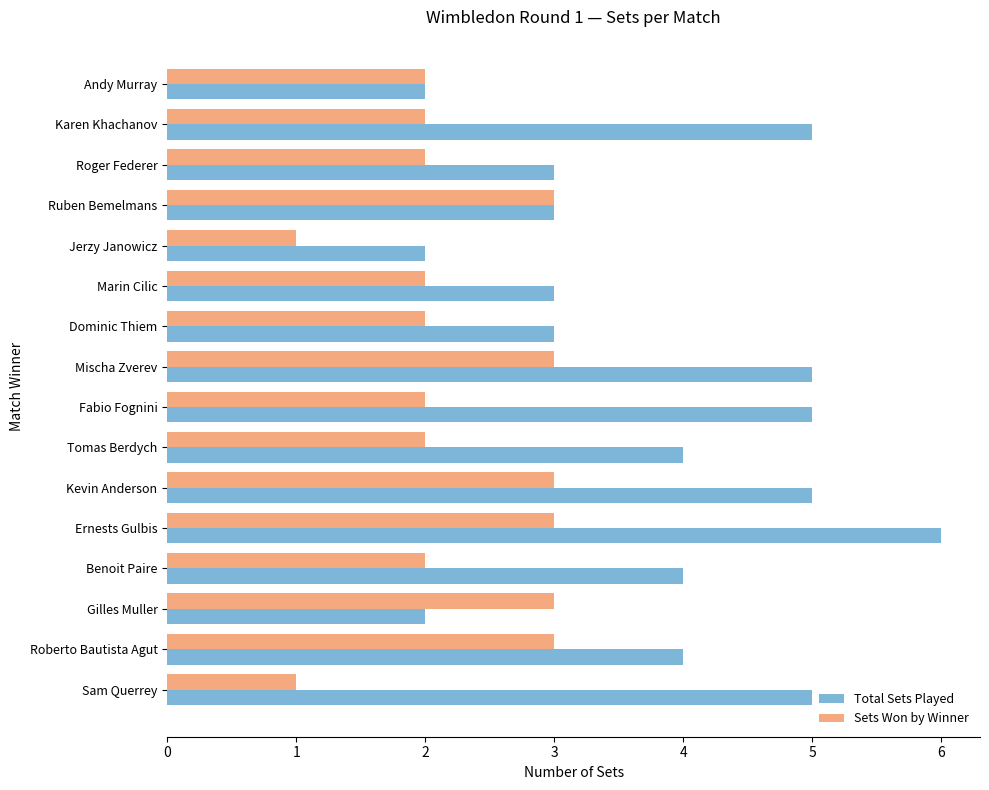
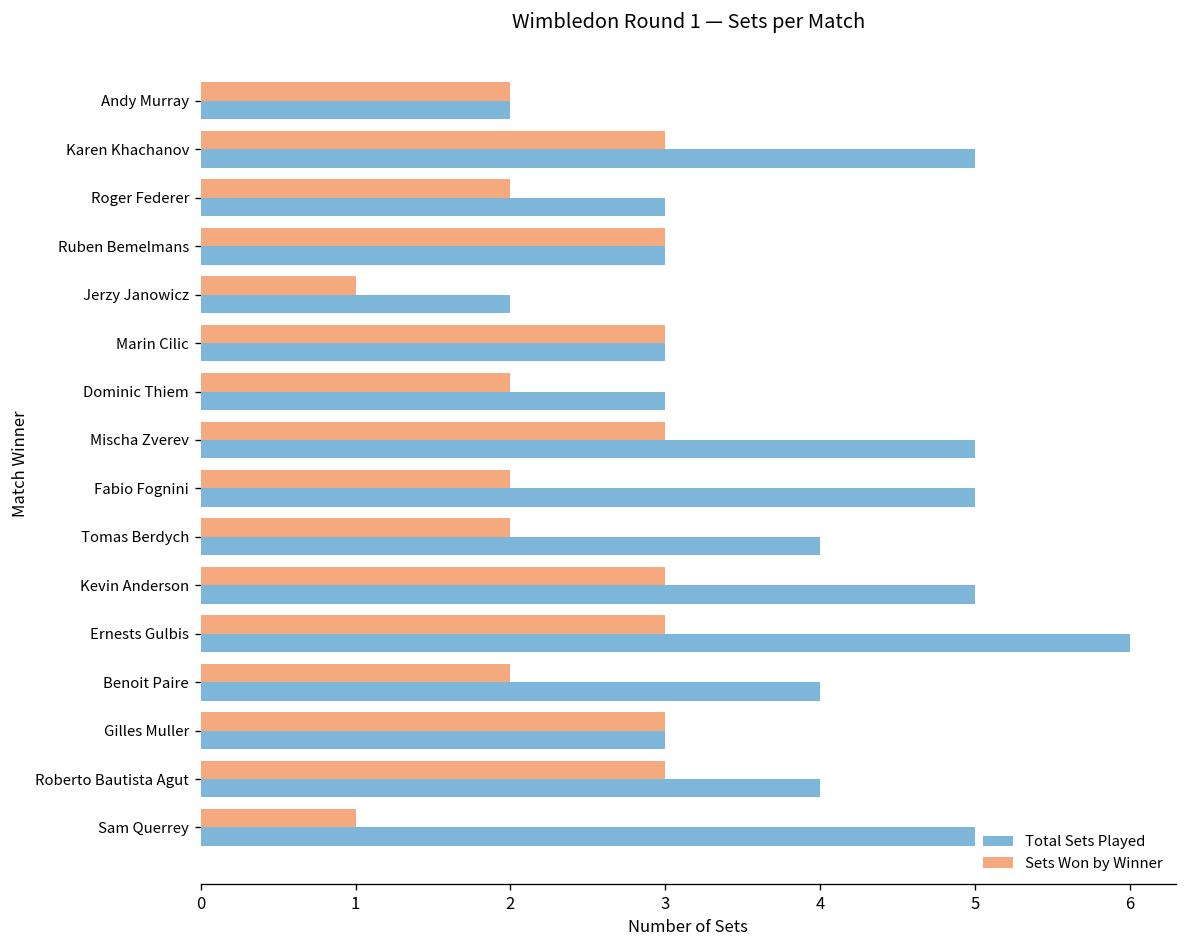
  {
    "Total Sets Played": {
      "Andy Murray": 2,
      "Karen Khachanov": 5,
      "Roger Federer": 3,
      "Ruben Bemelmans": 3,
      "Jerzy Janowicz": 2,
      "Marin Cilic": 3,
      "Dominic Thiem": 3,
      "Mischa Zverev": 5,
      "Fabio Fognini": 5,
      "Tomas Berdych": 4,
      "Kevin Anderson": 5,
      "Ernests Gulbis": 6,
      "Benoit Paire": 4,
-     "Gilles Muller": 2,
+     "Gilles Muller": 3,
      "Roberto Bautista Agut": 4,
      "Sam Querrey": 5
    },
    "Sets Won by Winner": {
      "Andy Murray": 2,
-     "Karen Khachanov": 2,
+     "Karen Khachanov": 3,
      "Roger Federer": 2,
      "Ruben Bemelmans": 3,
      "Jerzy Janowicz": 1,
-     "Marin Cilic": 2,
+     "Marin Cilic": 3,
      "Dominic Thiem": 2,
      "Mischa Zverev": 3,
      "Fabio Fognini": 2,
      "Tomas Berdych": 2,
      "Kevin Anderson": 3,
      "Ernests Gulbis": 3,
      "Benoit Paire": 2,
      "Gilles Muller": 3,
      "Roberto Bautista Agut": 3,
      "Sam Querrey": 1
    }
  }
